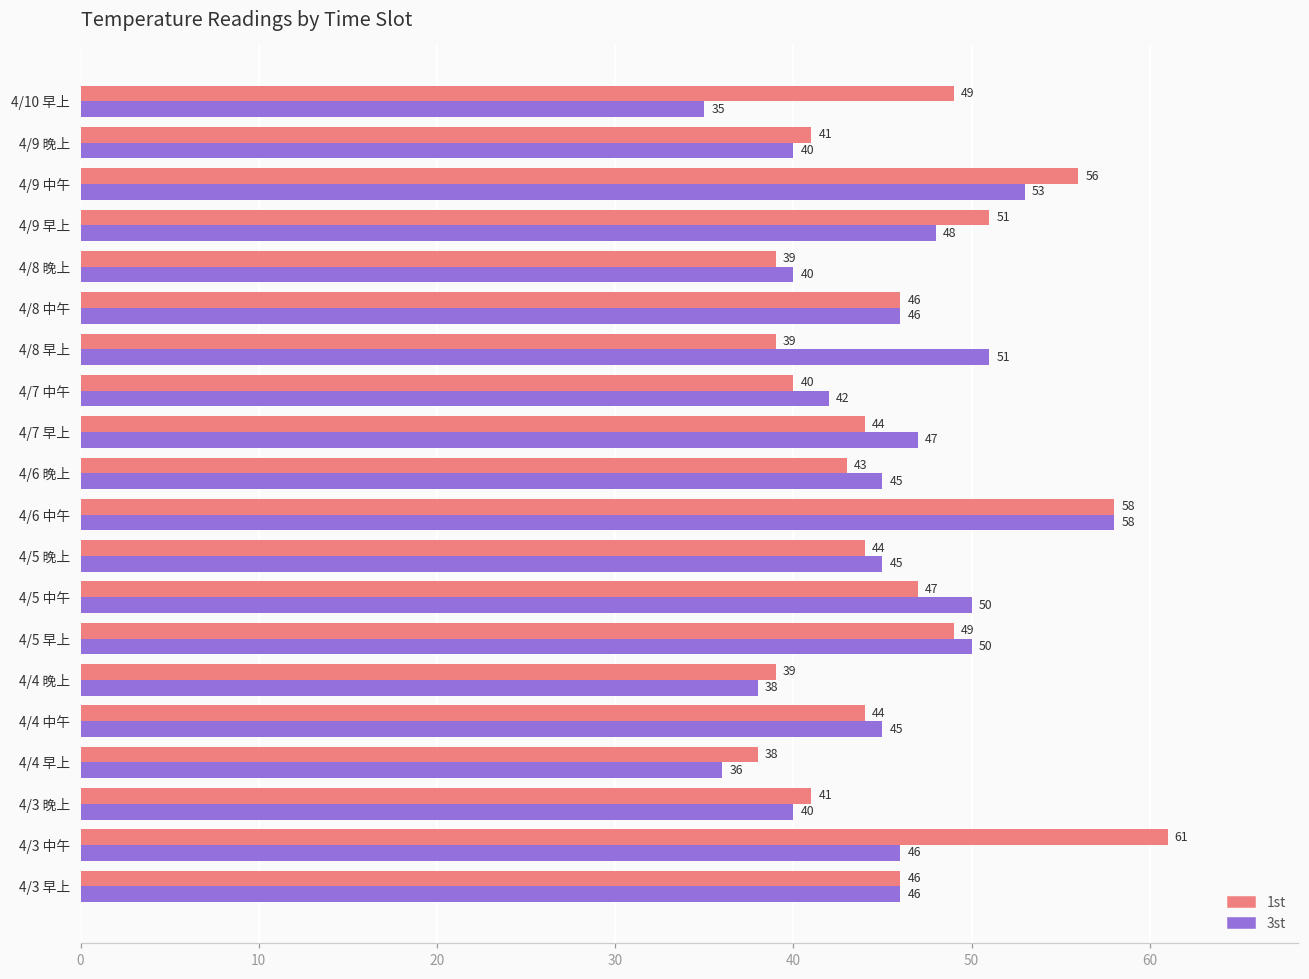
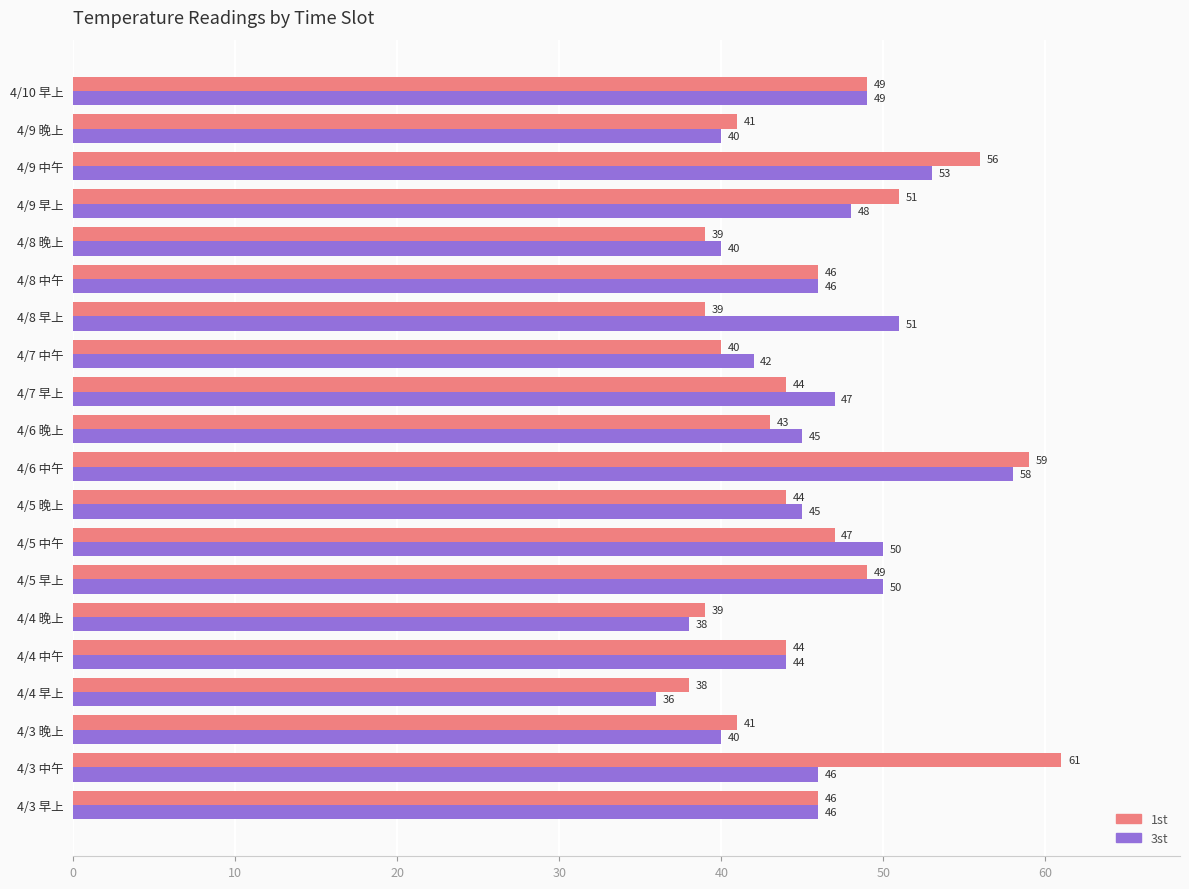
  {
    "1st": {
      "4/10 早上": 49,
      "4/9 晚上": 41,
      "4/9 中午": 56,
      "4/9 早上": 51,
      "4/8 晚上": 39,
      "4/8 中午": 46,
      "4/8 早上": 39,
      "4/7 中午": 40,
      "4/7 早上": 44,
      "4/6 晚上": 43,
-     "4/6 中午": 58,
+     "4/6 中午": 59,
      "4/5 晚上": 44,
      "4/5 中午": 47,
      "4/5 早上": 49,
      "4/4 晚上": 39,
      "4/4 中午": 44,
      "4/4 早上": 38,
      "4/3 晚上": 41,
      "4/3 中午": 61,
      "4/3 早上": 46
    },
    "3st": {
-     "4/10 早上": 35,
+     "4/10 早上": 49,
      "4/9 晚上": 40,
      "4/9 中午": 53,
      "4/9 早上": 48,
      "4/8 晚上": 40,
      "4/8 中午": 46,
      "4/8 早上": 51,
      "4/7 中午": 42,
      "4/7 早上": 47,
      "4/6 晚上": 45,
      "4/6 中午": 58,
      "4/5 晚上": 45,
      "4/5 中午": 50,
      "4/5 早上": 50,
      "4/4 晚上": 38,
-     "4/4 中午": 45,
+     "4/4 中午": 44,
      "4/4 早上": 36,
      "4/3 晚上": 40,
      "4/3 中午": 46,
      "4/3 早上": 46
    }
  }
